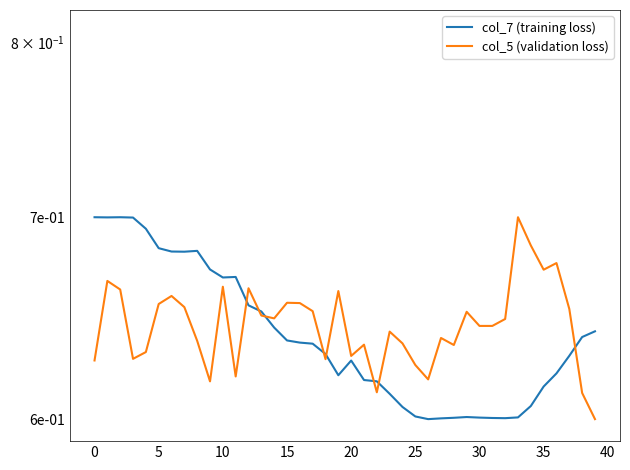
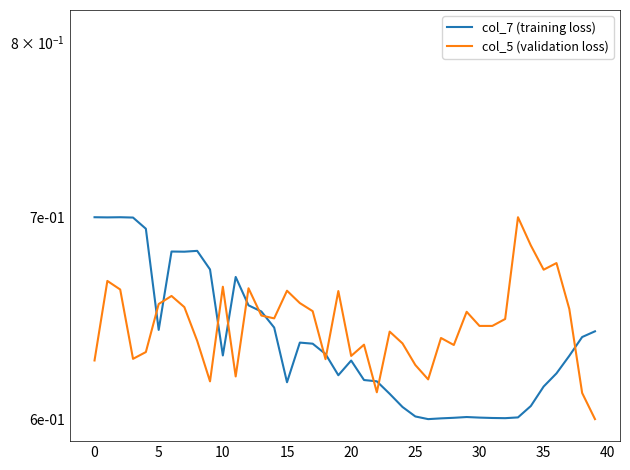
  {
    "col_7 (training loss)": {
      "0": 0.700,
-     "5": 0.684,
-     "10": 0.669,
-     "15": 0.637,
+     "5": 0.642,
+     "10": 0.630,
+     "15": 0.617,
      "20": 0.627,
      "25": 0.601,
      "30": 0.601,
      "35": 0.615
    },
    "col_5 (validation loss)": {
      "0": 0.627,
      "5": 0.655,
      "10": 0.664,
-     "15": 0.656,
+     "15": 0.662,
      "20": 0.630,
      "25": 0.625,
      "30": 0.644,
      "35": 0.673
    }
  }
